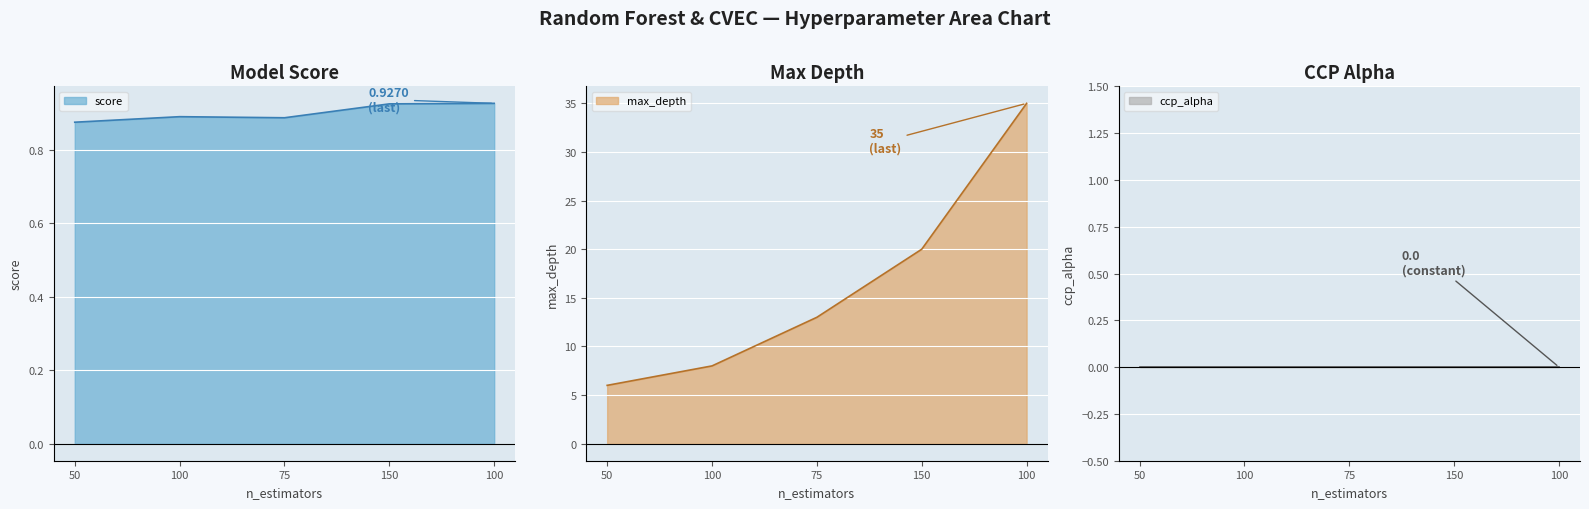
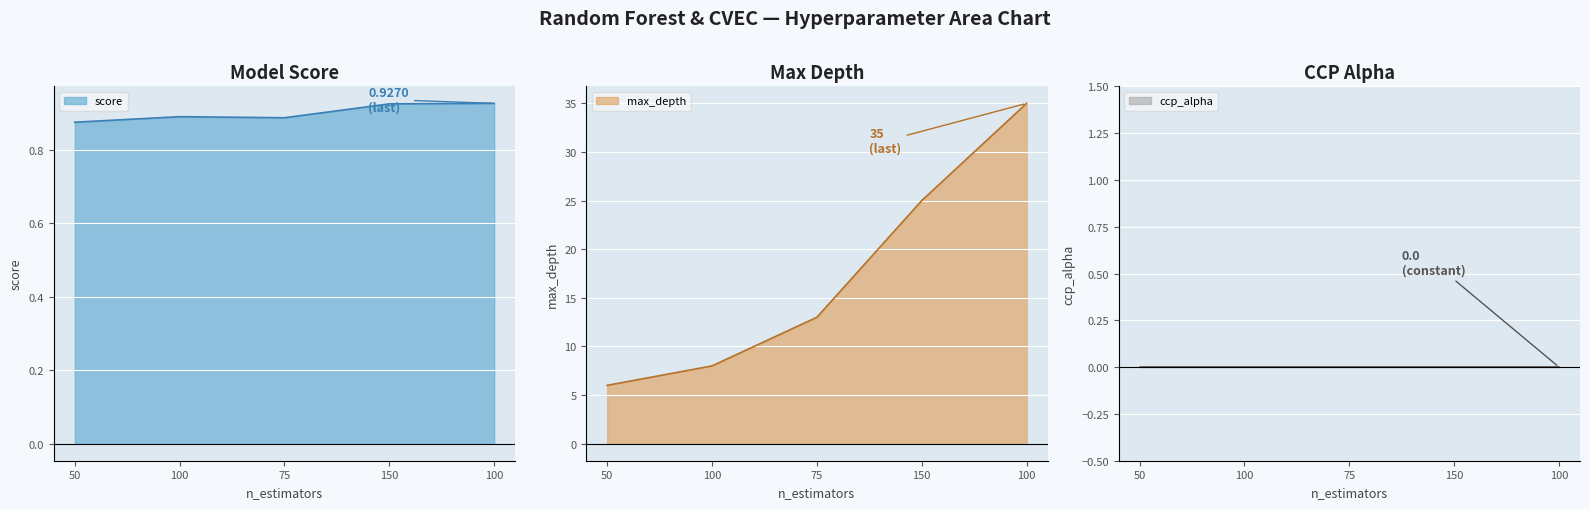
  {
    "Model Score": {
      "50": 0.88,
      "75": 0.89
    },
    "Max Depth": {
      "50": 6,
      "75": 13,
-     "150": 20
+     "150": 25
    },
    "CCP Alpha": {
      "150": 0.0
    }
  }
